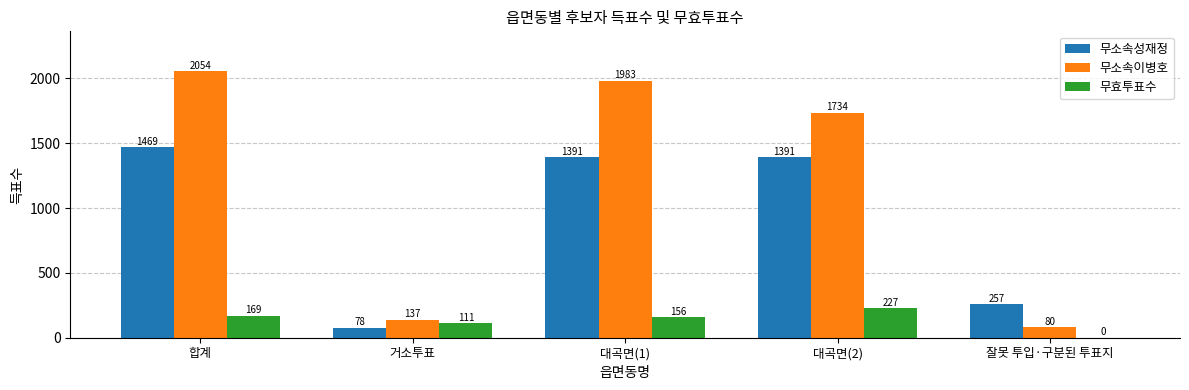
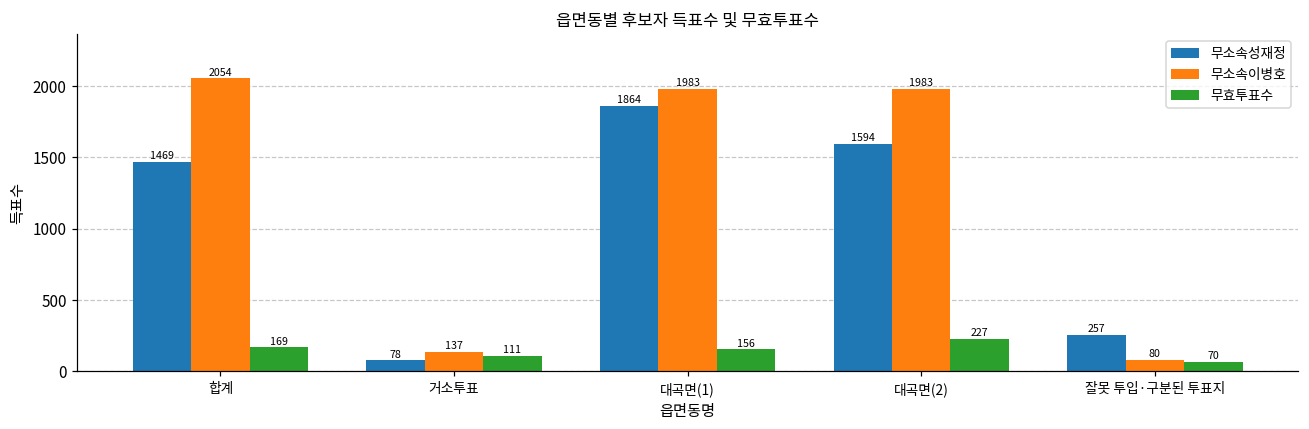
  {
    "무소속성재정": {
      "합계": 1469,
      "거소투표": 78,
-     "대곡면(1)": 1391,
-     "대곡면(2)": 1391,
+     "대곡면(1)": 1864,
+     "대곡면(2)": 1594,
      "잘못 투입·구분된 투표지": 257
    },
    "무소속이병호": {
      "합계": 2054,
      "거소투표": 137,
      "대곡면(1)": 1983,
-     "대곡면(2)": 1734,
+     "대곡면(2)": 1983,
      "잘못 투입·구분된 투표지": 80
    },
    "무효투표수": {
      "합계": 169,
      "거소투표": 111,
      "대곡면(1)": 156,
      "대곡면(2)": 227,
-     "잘못 투입·구분된 투표지": 0
+     "잘못 투입·구분된 투표지": 70
    }
  }
